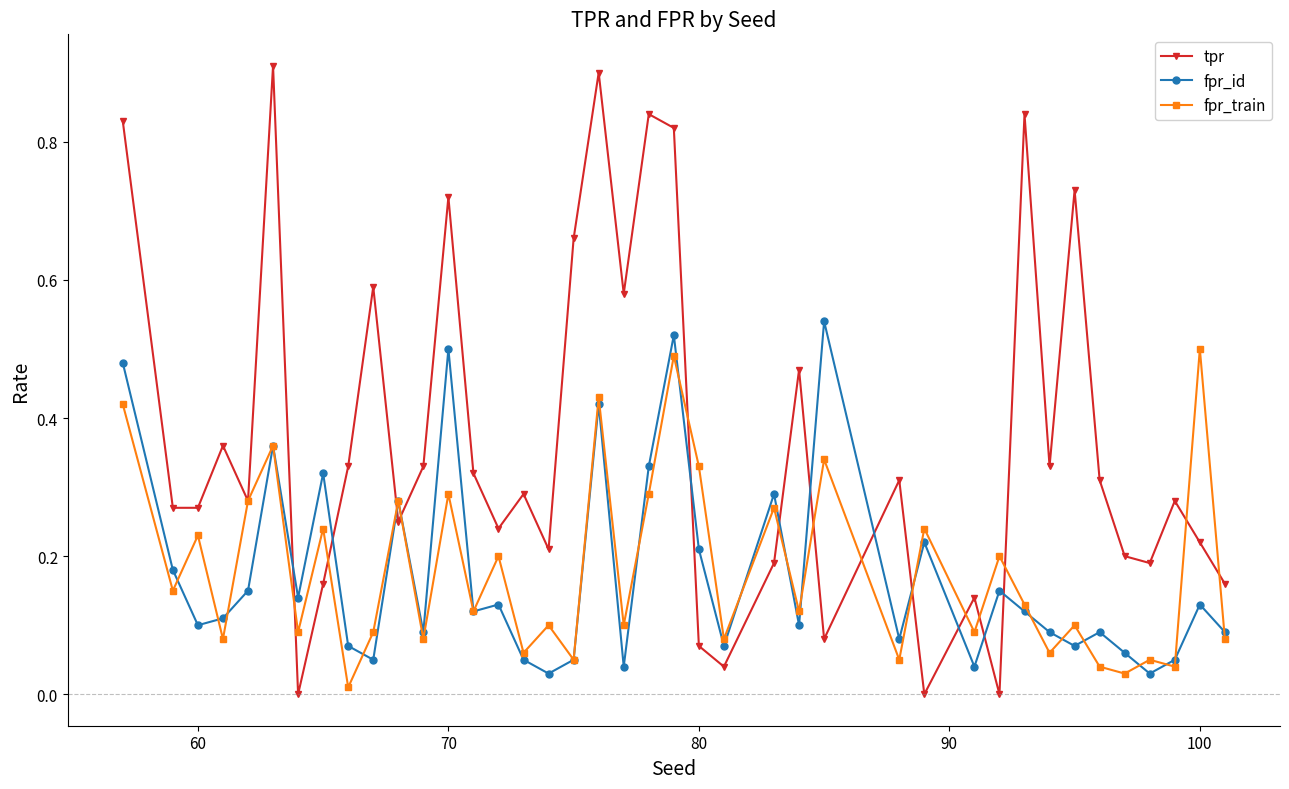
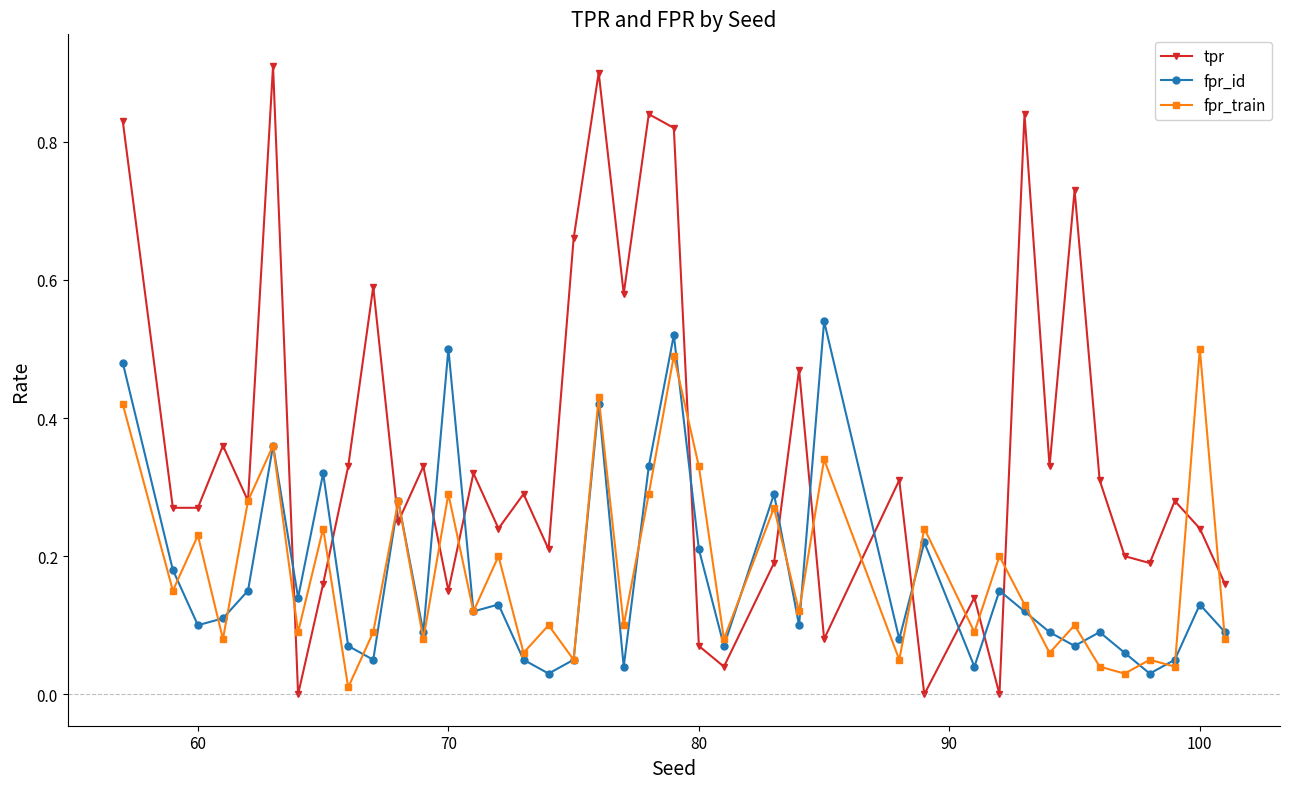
  {
    "tpr": {
      "60": 0.27,
-     "70": 0.72,
+     "70": 0.15,
      "80": 0.07,
-     "100": 0.22
+     "100": 0.24
    },
    "fpr_id": {
      "60": 0.10,
      "70": 0.50,
      "80": 0.21,
      "100": 0.13
    },
    "fpr_train": {
      "60": 0.23,
      "70": 0.29,
      "80": 0.33,
      "100": 0.50
    }
  }
